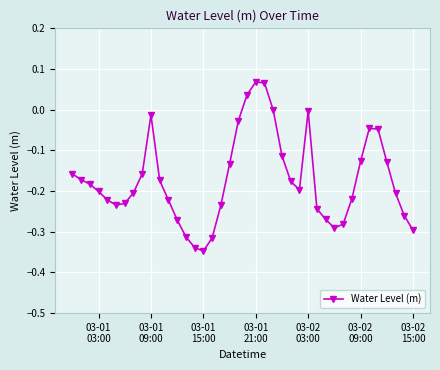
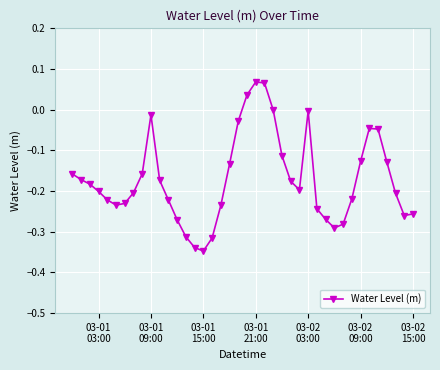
  {
    "03-01 03:00": -0.20,
    "03-01 09:00": -0.01,
    "03-01 15:00": -0.35,
    "03-01 21:00": 0.07,
    "03-02 03:00": 0.00,
    "03-02 09:00": -0.13,
-   "03-02 15:00": -0.30
+   "03-02 15:00": -0.26
  }
